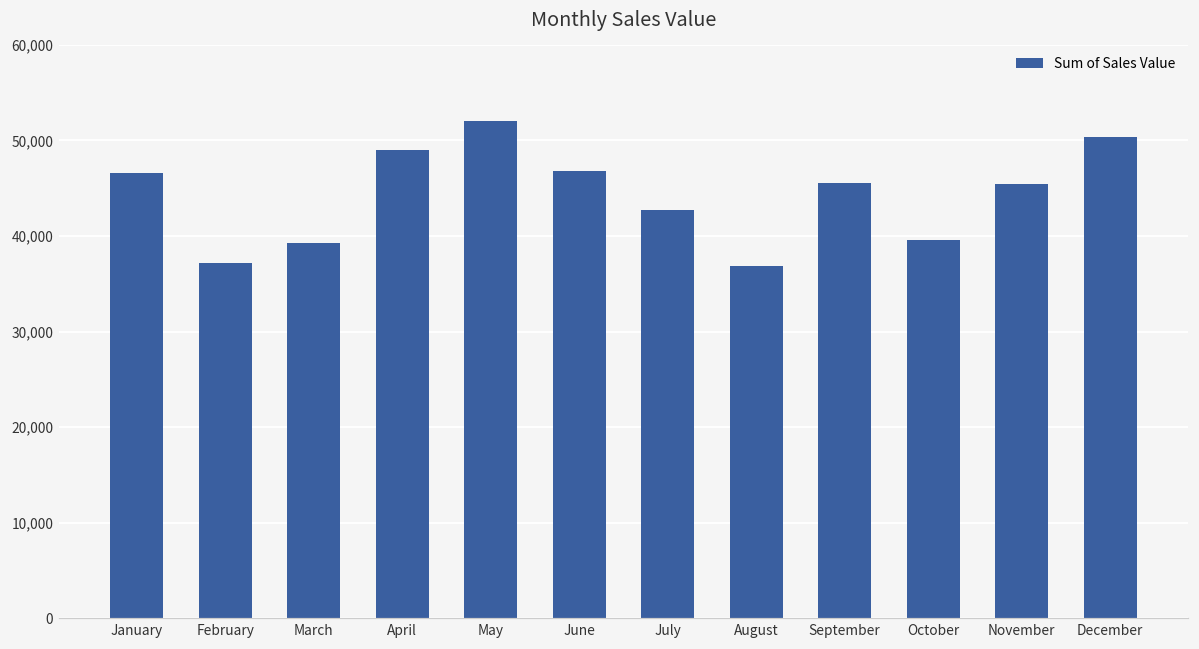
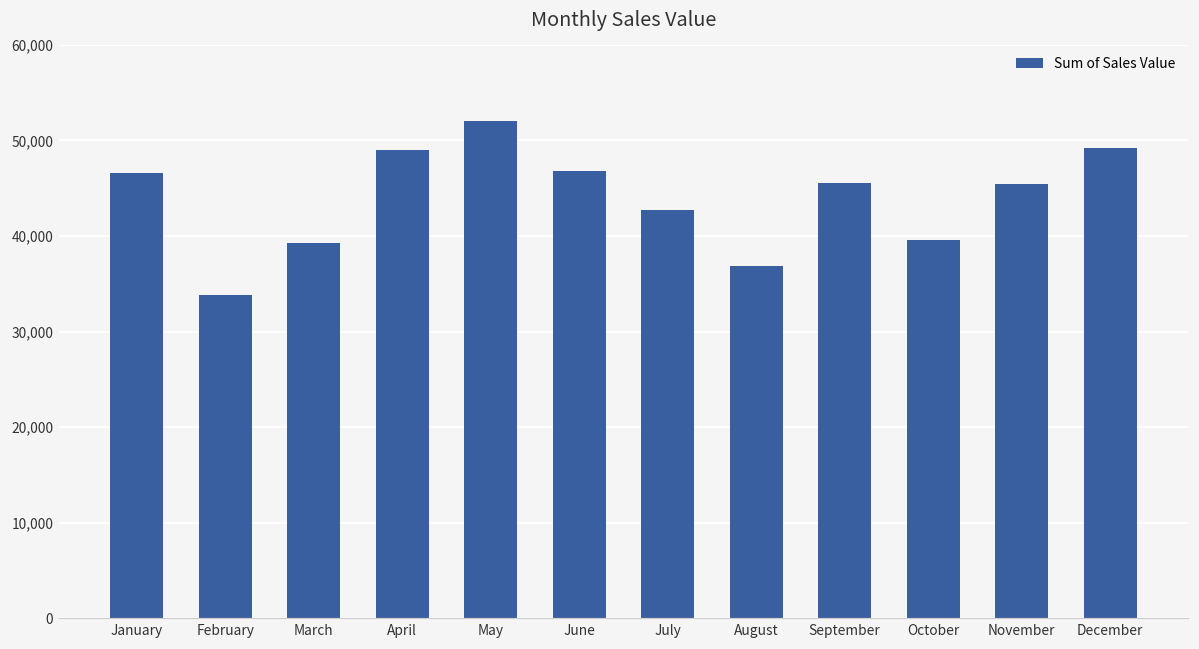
  {
    "January": "47,000",
-   "February": "37,000",
+   "February": "34,000",
    "March": "39,000",
    "April": "49,000",
    "May": "52,000",
    "June": "47,000",
    "July": "43,000",
    "August": "37,000",
    "September": "46,000",
    "October": "40,000",
    "November": "45,000",
-   "December": "50,000"
+   "December": "49,000"
  }
